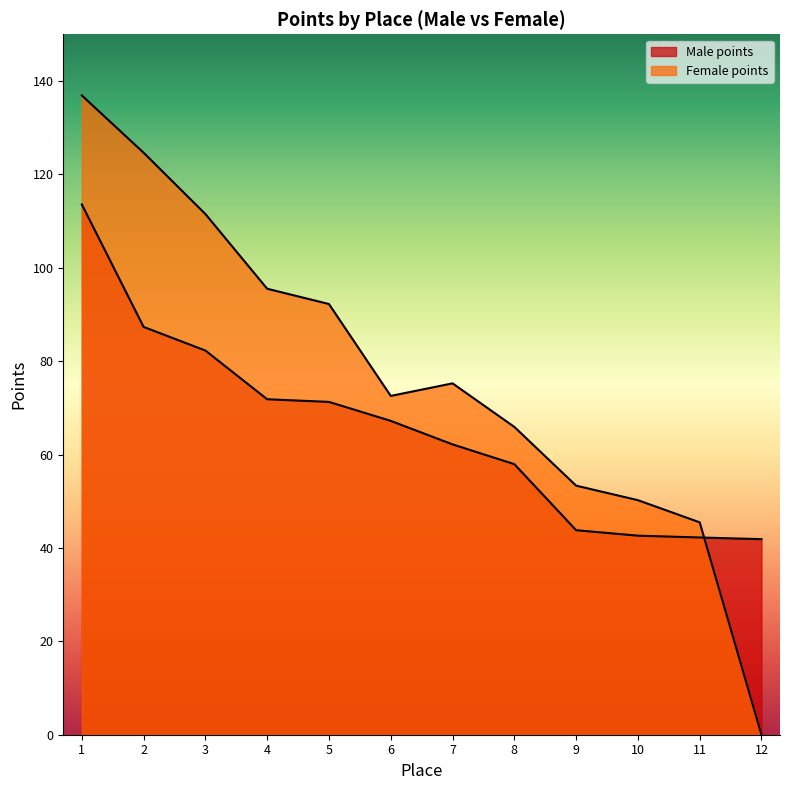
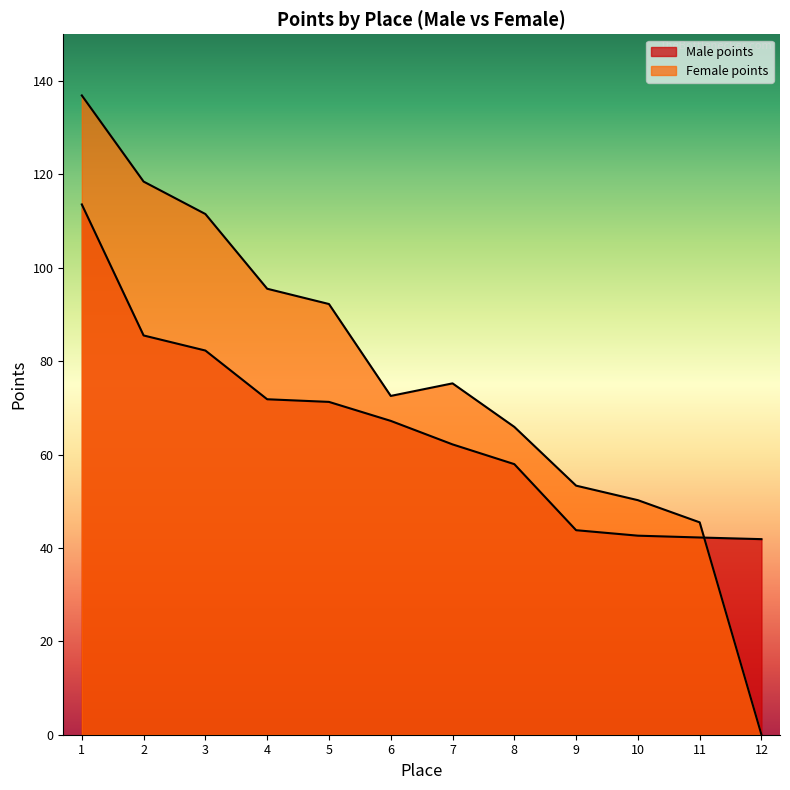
  {
    "Male points": {
      "1": 114,
-     "2": 87,
+     "2": 86,
      "3": 82,
      "4": 72,
      "5": 71,
      "6": 67,
      "7": 62,
      "8": 58,
      "9": 44,
      "10": 43,
      "11": 42,
      "12": 42
    },
    "Female points": {
      "1": 137,
-     "2": 125,
+     "2": 118,
      "3": 112,
      "4": 96,
      "5": 92,
      "6": 73,
      "7": 75,
      "8": 66,
      "9": 53,
      "10": 50,
      "11": 45,
      "12": 0
    }
  }
